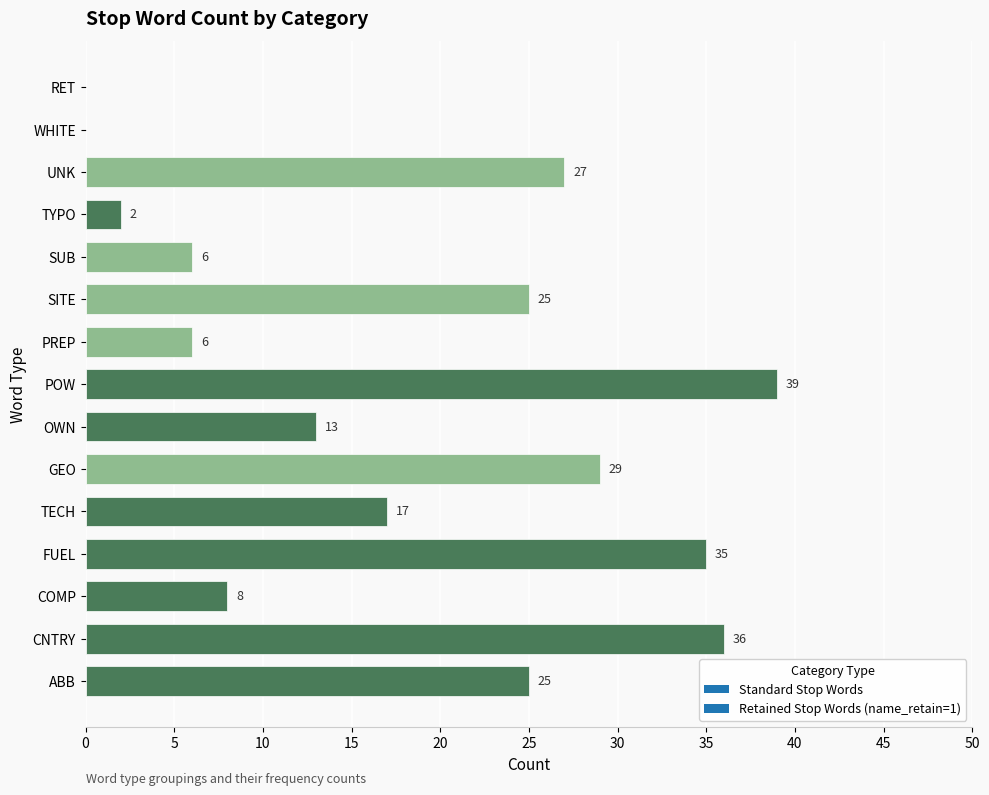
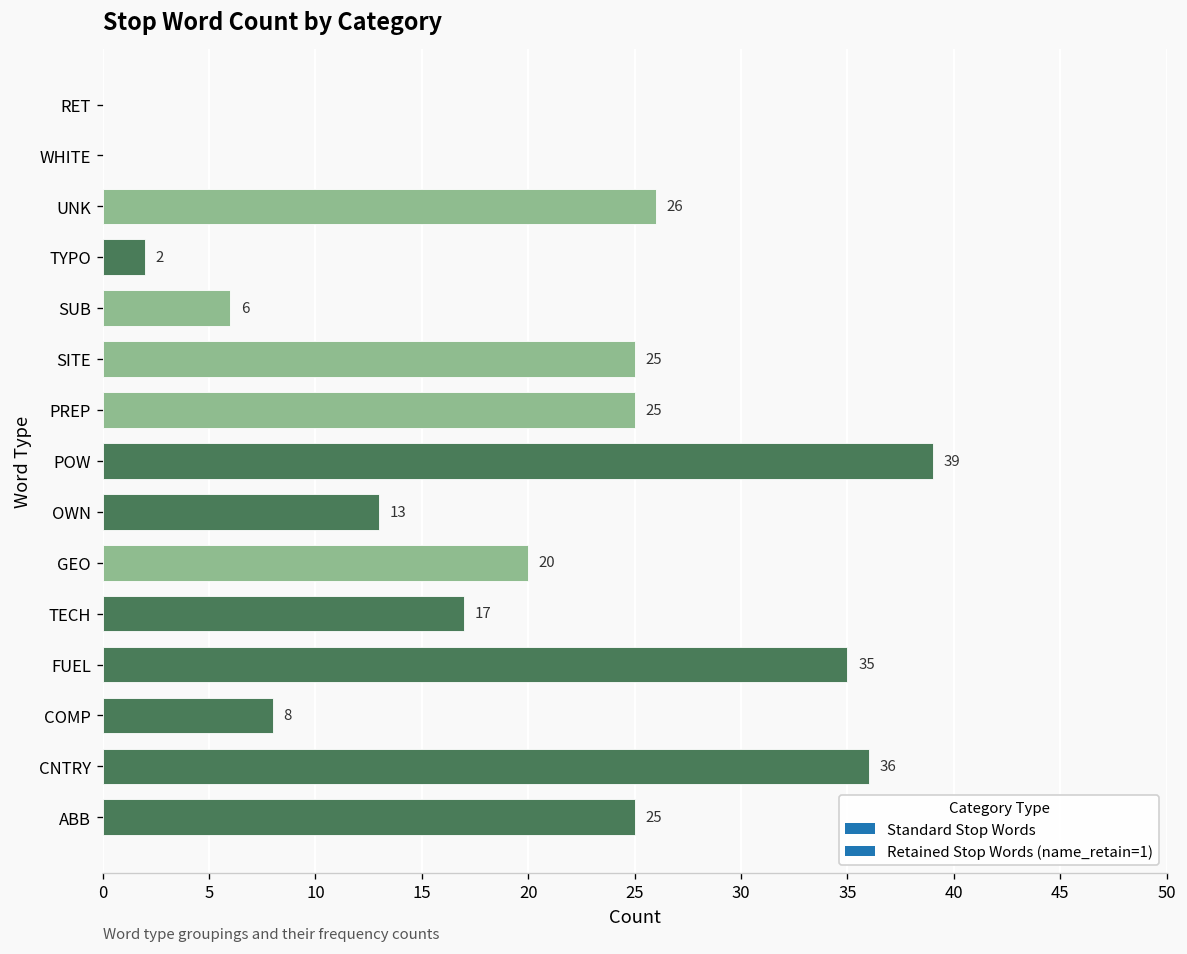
  {
-   "UNK": 27,
+   "UNK": 26,
    "TYPO": 2,
    "SUB": 6,
    "SITE": 25,
-   "PREP": 6,
+   "PREP": 25,
    "POW": 39,
    "OWN": 13,
-   "GEO": 29,
+   "GEO": 20,
    "TECH": 17,
    "FUEL": 35,
    "COMP": 8,
    "CNTRY": 36,
    "ABB": 25
  }
